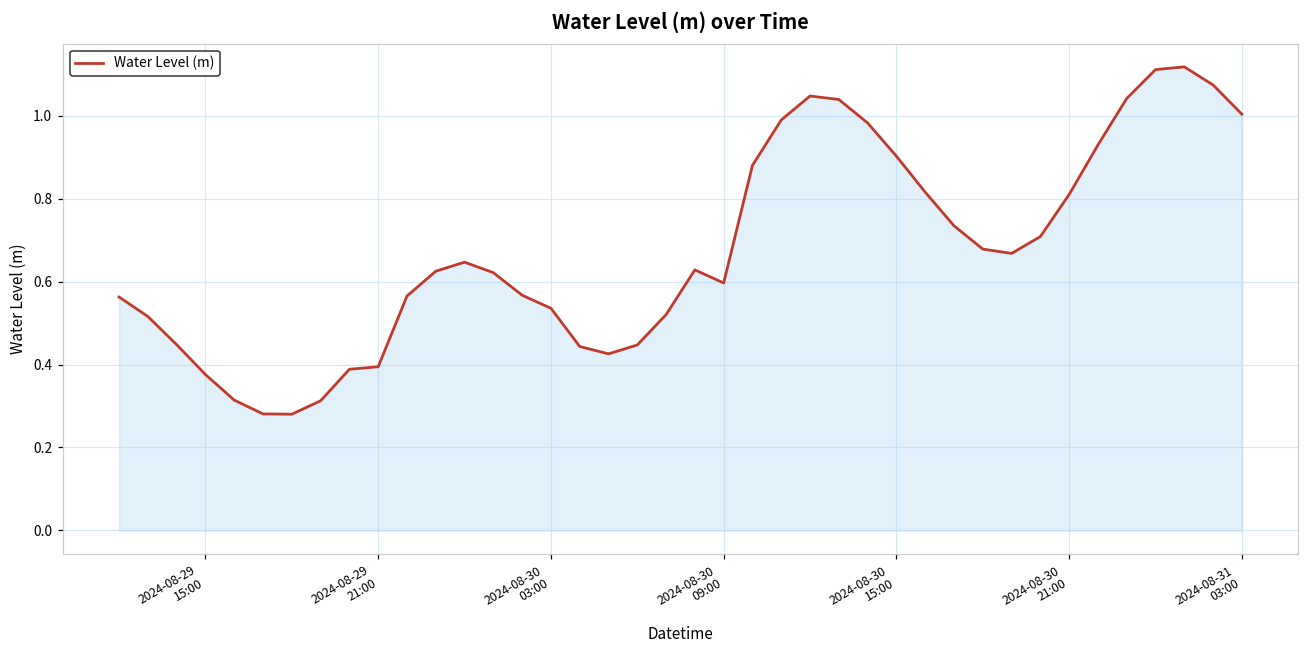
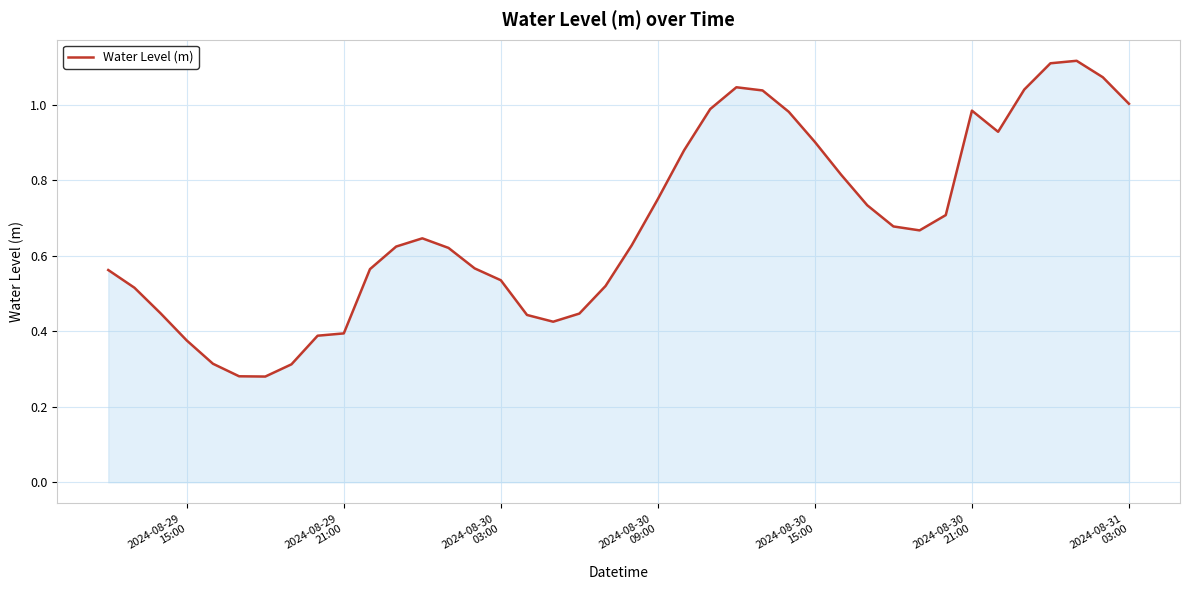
  {
    "2024-08-29 15:00": 0.38,
    "2024-08-29 21:00": 0.39,
    "2024-08-30 03:00": 0.54,
-   "2024-08-30 09:00": 0.60,
+   "2024-08-30 09:00": 0.75,
    "2024-08-30 15:00": 0.90,
-   "2024-08-30 21:00": 0.81,
+   "2024-08-30 21:00": 0.99,
    "2024-08-31 03:00": 1.00
  }
